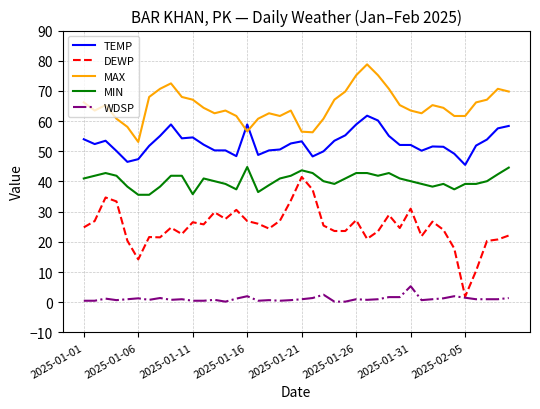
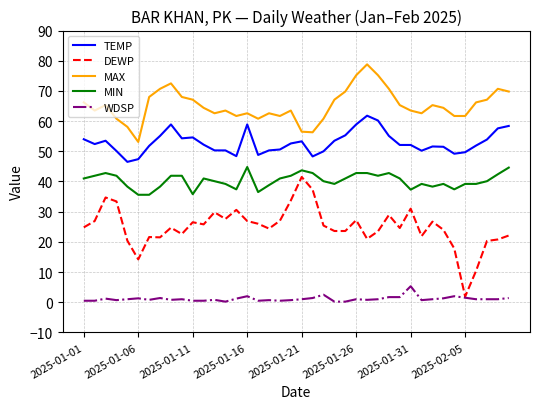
  {
    "TEMP": {
      "2025-01-01": 54,
      "2025-01-06": 47,
      "2025-01-11": 55,
      "2025-01-16": 59,
      "2025-01-21": 53,
      "2025-01-26": 59,
      "2025-01-31": 52,
-     "2025-02-05": 46
+     "2025-02-05": 50
    },
    "DEWP": {
      "2025-01-01": 25,
      "2025-01-06": 14,
      "2025-01-11": 27,
      "2025-01-16": 27,
      "2025-01-21": 42,
      "2025-01-26": 27,
      "2025-01-31": 31
    },
    "MAX": {
      "2025-01-06": 53,
      "2025-01-11": 67,
-     "2025-01-16": 57,
+     "2025-01-16": 63,
      "2025-01-21": 57,
      "2025-01-26": 75,
      "2025-01-31": 64,
      "2025-02-05": 62
    },
    "MIN": {
      "2025-01-01": 41,
      "2025-01-06": 36,
      "2025-01-11": 36,
      "2025-01-16": 45,
      "2025-01-21": 44,
      "2025-01-26": 43,
-     "2025-01-31": 40,
+     "2025-01-31": 37,
      "2025-02-05": 39
    },
    "WDSP": {
      "2025-01-01": 1,
      "2025-01-06": 1,
      "2025-01-11": 1,
      "2025-01-16": 2,
      "2025-01-21": 1,
      "2025-01-26": 1,
      "2025-01-31": 5
    }
  }
